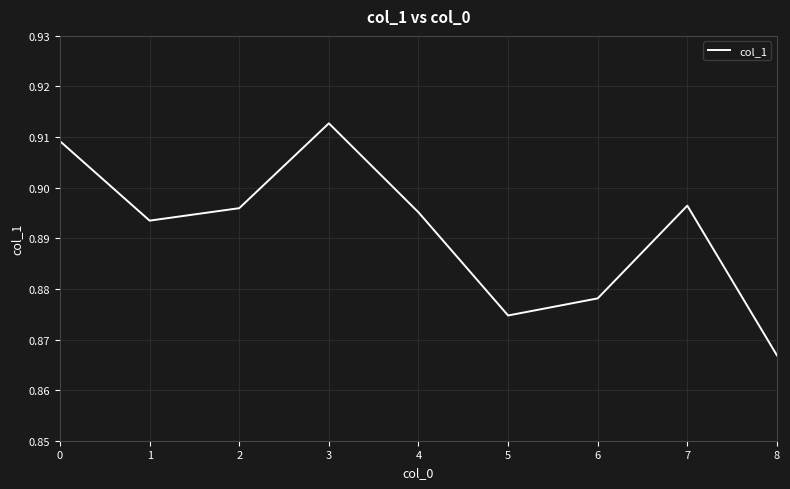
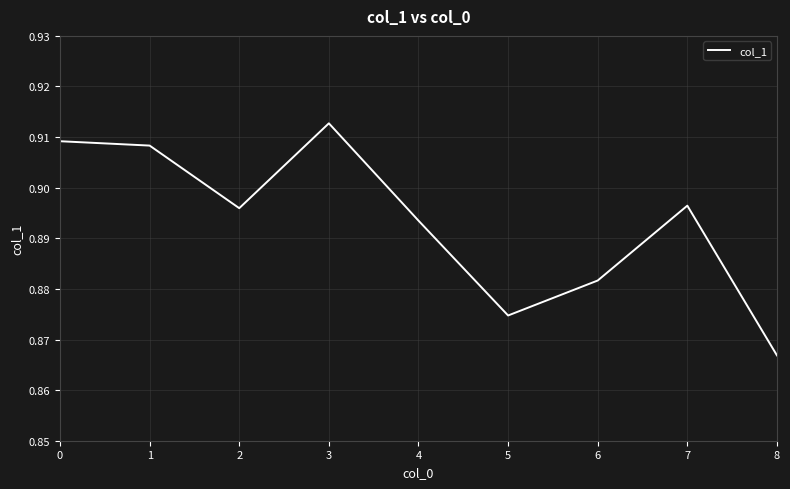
  {
    "0": 0.909,
-   "1": 0.893,
+   "1": 0.908,
    "2": 0.896,
    "3": 0.913,
-   "4": 0.895,
+   "4": 0.893,
    "5": 0.875,
-   "6": 0.878,
+   "6": 0.882,
    "7": 0.896,
    "8": 0.867
  }
